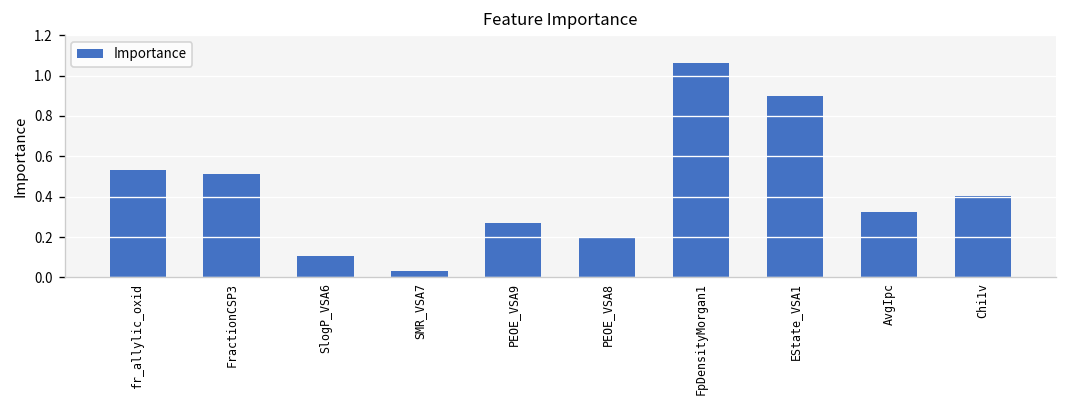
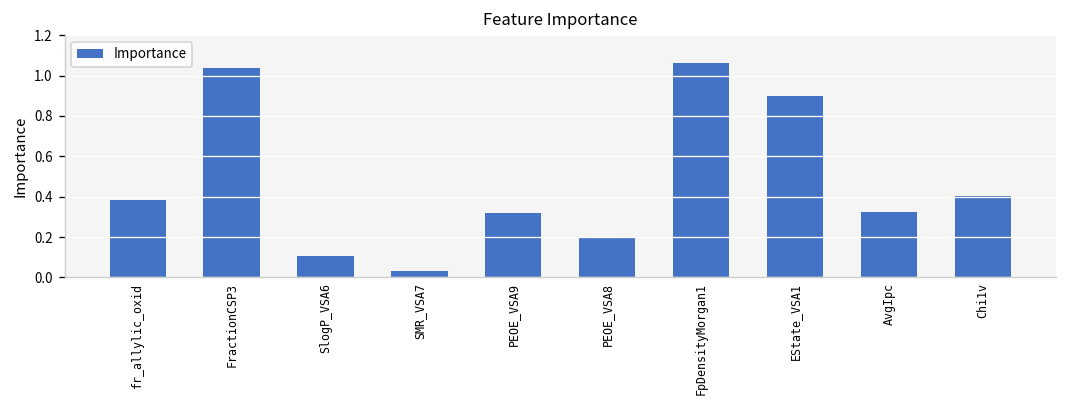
  {
-   "fr_allylic_oxid": 0.53,
-   "FractionCSP3": 0.51,
+   "fr_allylic_oxid": 0.38,
+   "FractionCSP3": 1.04,
    "SlogP_VSA6": 0.11,
    "SMR_VSA7": 0.03,
-   "PEOE_VSA9": 0.27,
+   "PEOE_VSA9": 0.32,
    "PEOE_VSA8": 0.20,
    "FpDensityMorgan1": 1.06,
    "EState_VSA1": 0.90,
    "AvgIpc": 0.33,
    "Chi1v": 0.40
  }
